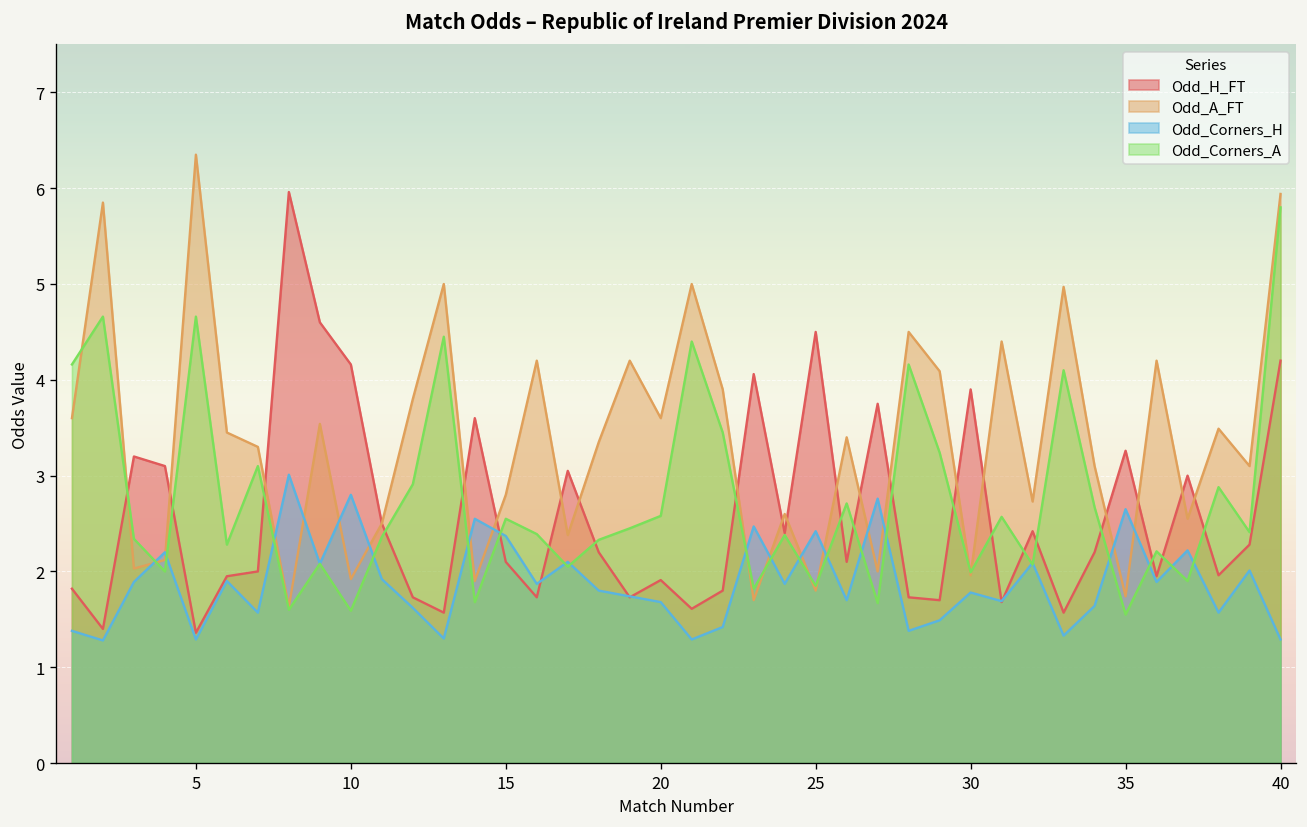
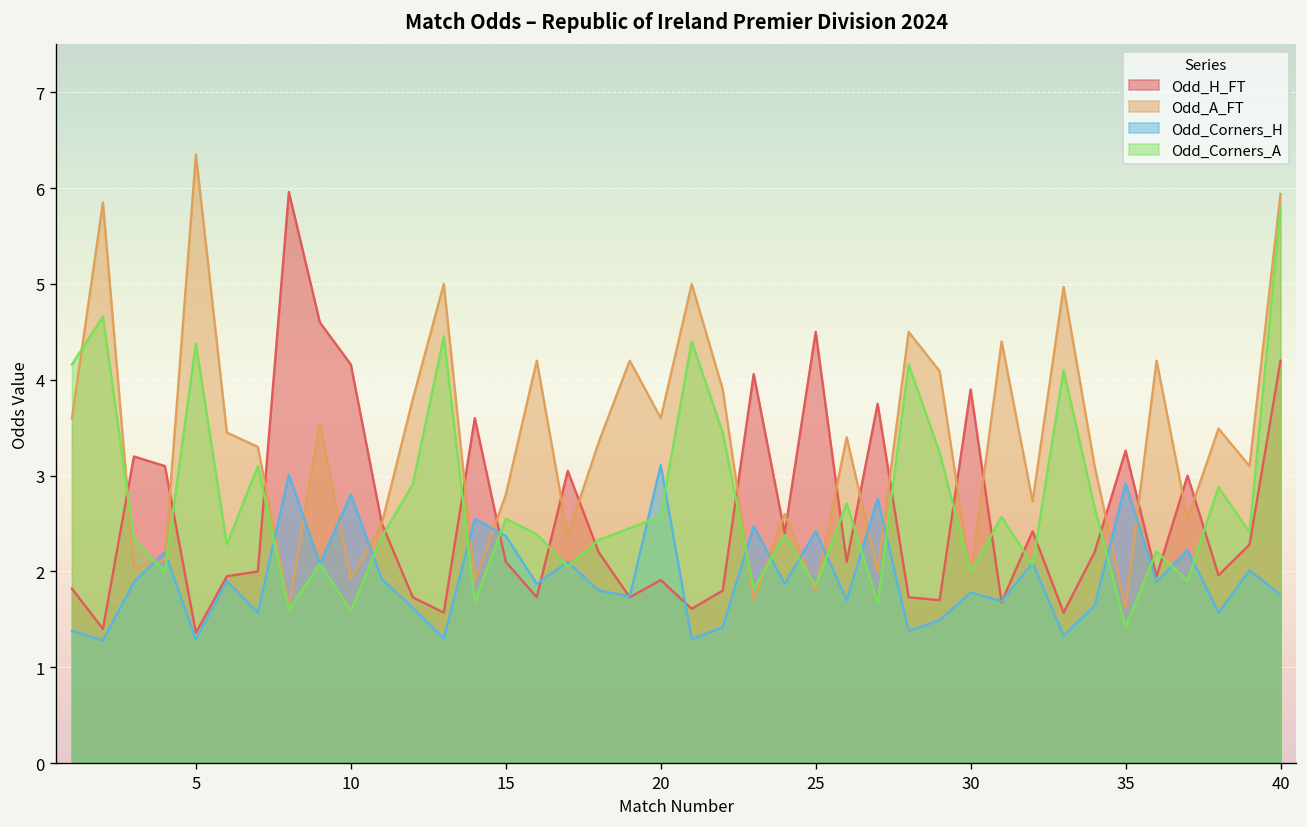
  {
    "Odd_H_FT": {
      "5": 1.4,
      "10": 4.2,
      "15": 2.1,
      "20": 1.9,
      "25": 4.5,
      "30": 3.9,
      "35": 3.3,
      "40": 4.2
    },
    "Odd_A_FT": {
      "5": 6.4,
      "10": 1.9,
      "15": 2.8,
      "20": 3.6,
      "25": 1.8,
-     "35": 1.7,
+     "35": 1.6,
      "40": 5.9
    },
    "Odd_Corners_H": {
      "5": 1.3,
      "10": 2.8,
      "15": 2.4,
-     "20": 1.7,
+     "20": 3.1,
      "25": 2.4,
      "30": 1.8,
-     "35": 2.7,
-     "40": 1.3
+     "35": 2.9,
+     "40": 1.8
    },
    "Odd_Corners_A": {
-     "5": 4.7,
+     "5": 4.4,
      "10": 1.6,
      "15": 2.6,
      "20": 2.6,
      "25": 1.9,
-     "35": 1.6,
+     "35": 1.4,
      "40": 5.8
    }
  }
